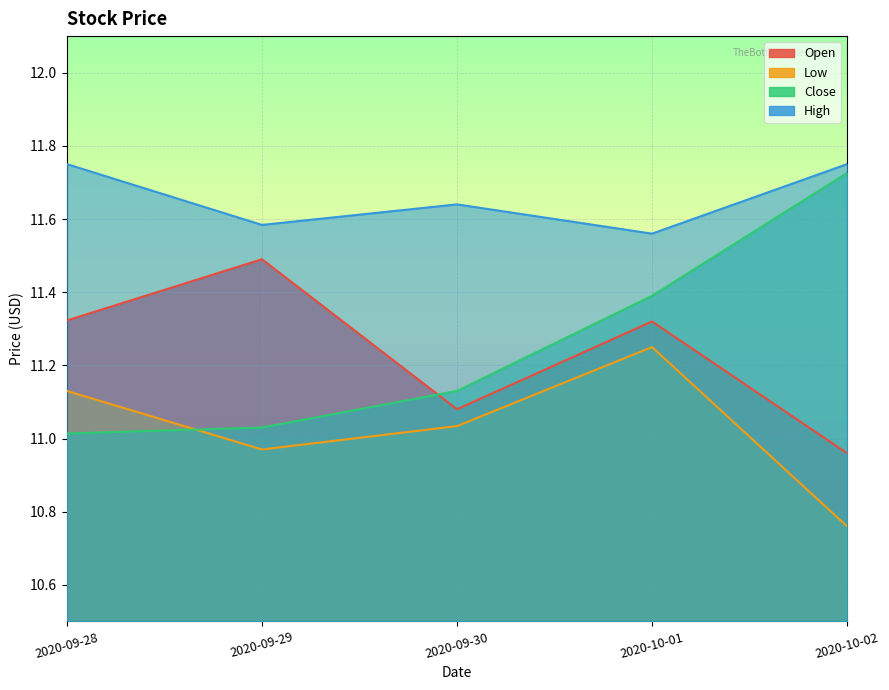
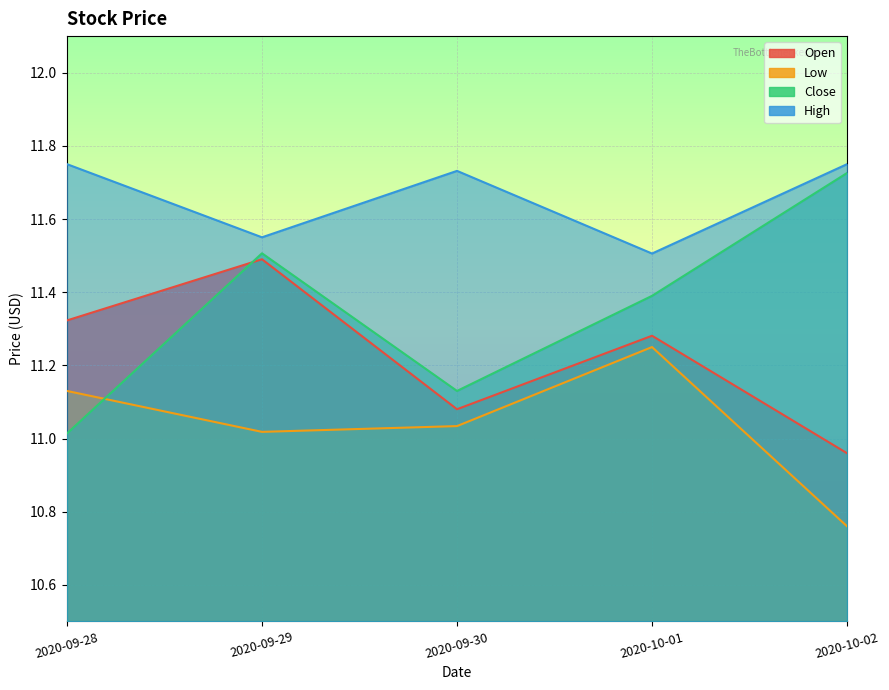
  {
    "Open": {
      "2020-09-28": 11.32,
      "2020-09-29": 11.49,
      "2020-09-30": 11.08,
-     "2020-10-01": 11.32,
+     "2020-10-01": 11.28,
      "2020-10-02": 10.96
    },
    "Low": {
      "2020-09-28": 11.13,
-     "2020-09-29": 10.97,
+     "2020-09-29": 11.02,
      "2020-09-30": 11.03,
      "2020-10-01": 11.25,
      "2020-10-02": 10.76
    },
    "Close": {
      "2020-09-28": 11.01,
-     "2020-09-29": 11.03,
+     "2020-09-29": 11.51,
      "2020-09-30": 11.13,
      "2020-10-01": 11.39,
      "2020-10-02": 11.73
    },
    "High": {
      "2020-09-28": 11.75,
-     "2020-09-29": 11.58,
-     "2020-09-30": 11.64,
-     "2020-10-01": 11.56,
+     "2020-09-29": 11.55,
+     "2020-09-30": 11.73,
+     "2020-10-01": 11.51,
      "2020-10-02": 11.75
    }
  }
